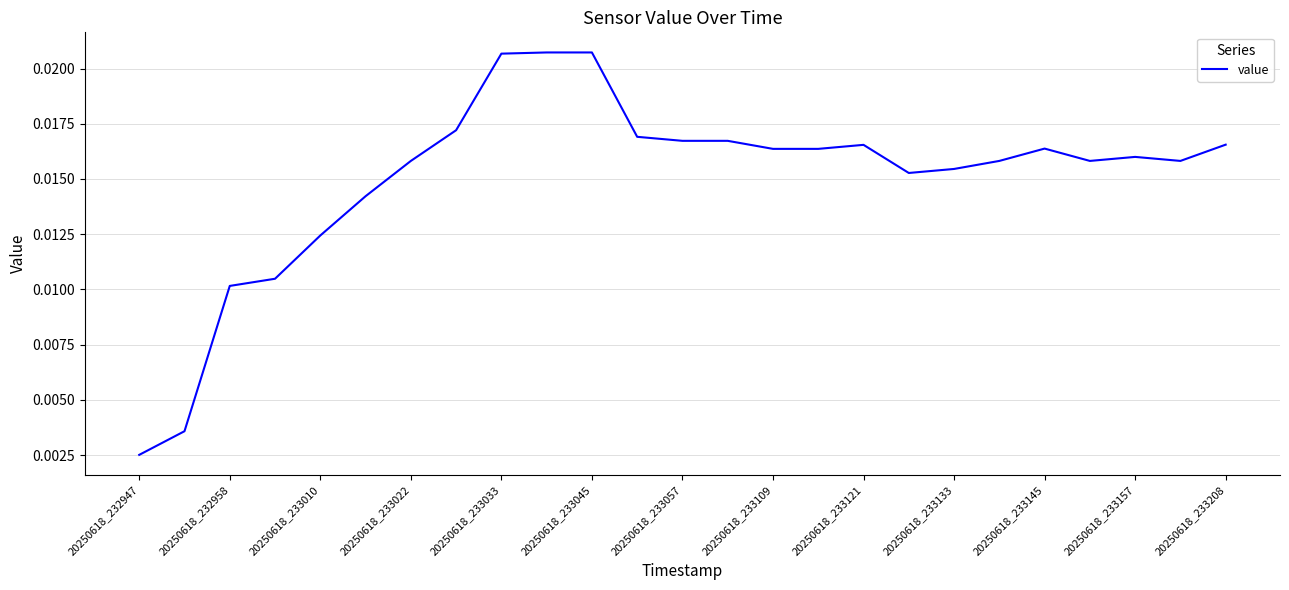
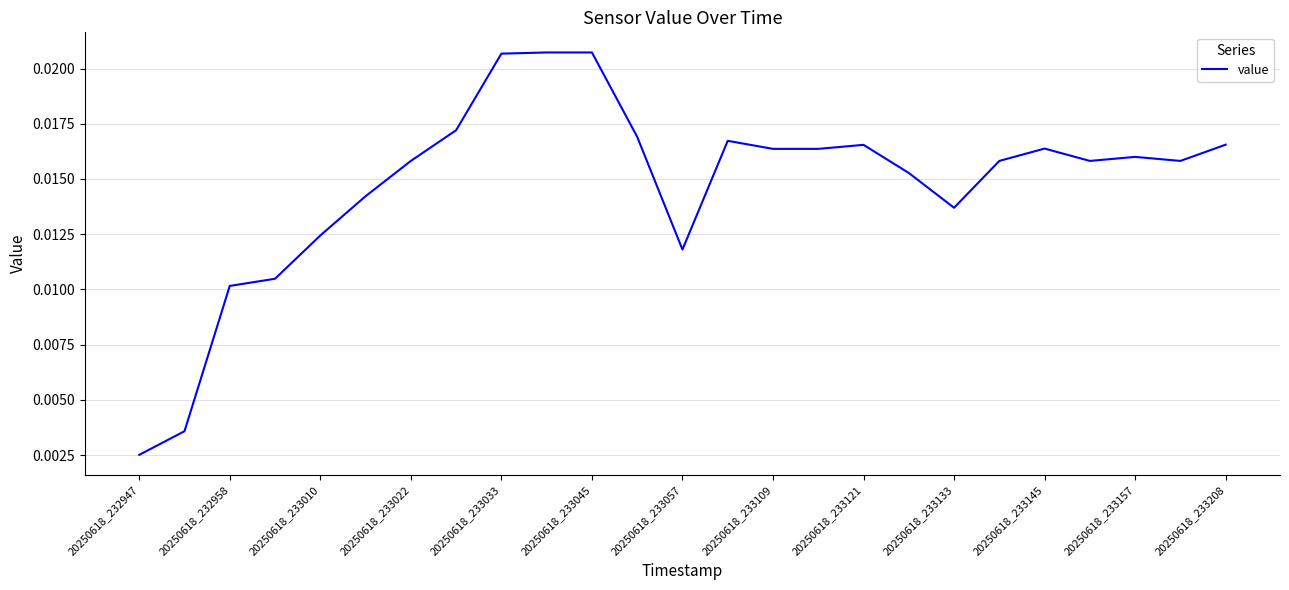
  {
    "20250618_232947": 0.0025,
    "20250618_232958": 0.0102,
    "20250618_233010": 0.0124,
    "20250618_233022": 0.0158,
    "20250618_233033": 0.0207,
    "20250618_233045": 0.0207,
-   "20250618_233057": 0.0167,
+   "20250618_233057": 0.0118,
    "20250618_233109": 0.0164,
    "20250618_233121": 0.0165,
-   "20250618_233133": 0.0155,
+   "20250618_233133": 0.0137,
    "20250618_233145": 0.0164,
    "20250618_233157": 0.0160,
    "20250618_233208": 0.0166
  }
